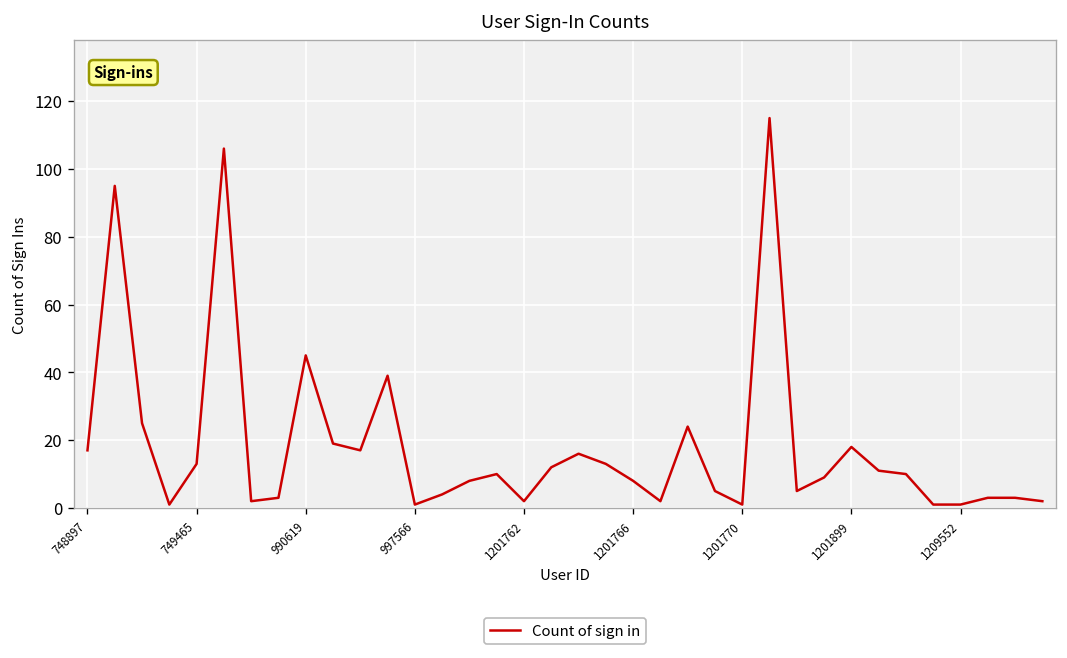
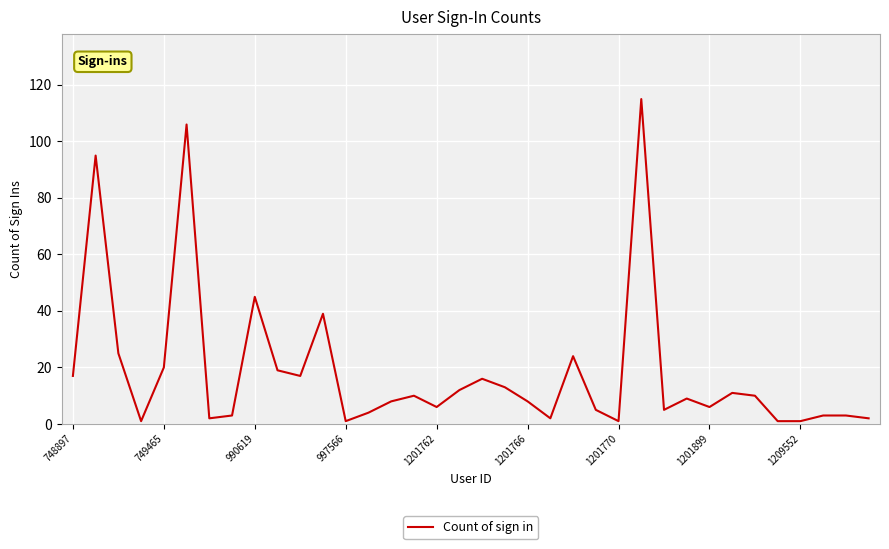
  {
    "748897": 17,
-   "749465": 13,
+   "749465": 20,
    "990619": 45,
    "997566": 1,
-   "1201762": 2,
+   "1201762": 6,
    "1201766": 8,
    "1201770": 1,
-   "1201899": 18,
+   "1201899": 6,
    "1209552": 1
  }
